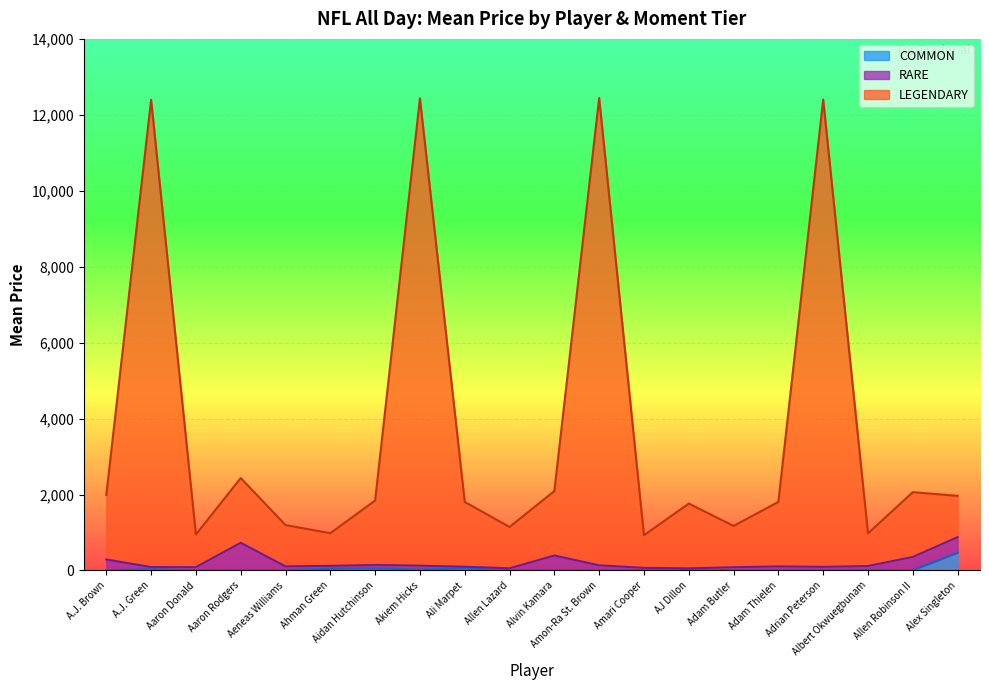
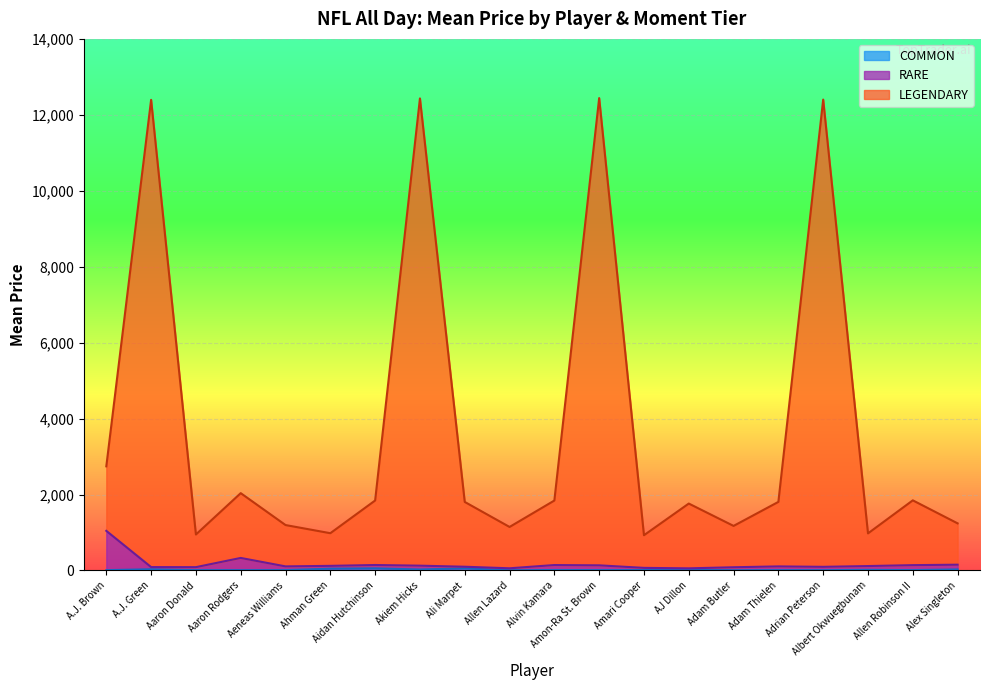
  {
    "COMMON": {
      "A.J. Brown": "0",
      "Aaron Donald": "0",
      "Aaron Rodgers": "0",
      "Aeneas Williams": "0",
      "Ahman Green": "0",
      "Aidan Hutchinson": "100",
      "Akiem Hicks": "0",
      "Alvin Kamara": "0",
      "Amon-Ra St. Brown": "0",
      "Adam Butler": "0",
      "Adam Thielen": "0",
      "Adrian Peterson": "0",
      "Albert Okwuegbunam": "0",
      "Allen Robinson II": "0",
-     "Alex Singleton": "500"
+     "Alex Singleton": "0"
    },
    "RARE": {
-     "A.J. Brown": "300",
+     "A.J. Brown": "1,000",
      "Aaron Donald": "100",
-     "Aaron Rodgers": "700",
+     "Aaron Rodgers": "300",
      "Aeneas Williams": "100",
      "Ahman Green": "100",
      "Aidan Hutchinson": "100",
      "Akiem Hicks": "100",
-     "Alvin Kamara": "400",
+     "Alvin Kamara": "100",
      "Amon-Ra St. Brown": "100",
      "Adam Butler": "100",
      "Adam Thielen": "100",
      "Adrian Peterson": "100",
      "Albert Okwuegbunam": "100",
-     "Allen Robinson II": "300",
-     "Alex Singleton": "400"
+     "Allen Robinson II": "100",
+     "Alex Singleton": "100"
    },
    "LEGENDARY": {
      "A.J. Brown": "1,700",
      "A.J. Green": "12,300",
      "Aaron Donald": "900",
      "Aaron Rodgers": "1,700",
      "Aeneas Williams": "1,100",
      "Ahman Green": "900",
      "Aidan Hutchinson": "1,700",
      "Akiem Hicks": "12,300",
      "Ali Marpet": "1,700",
      "Allen Lazard": "1,100",
      "Alvin Kamara": "1,700",
      "Amon-Ra St. Brown": "12,300",
      "Amari Cooper": "900",
      "AJ Dillon": "1,700",
      "Adam Butler": "1,100",
      "Adam Thielen": "1,700",
      "Adrian Peterson": "12,300",
      "Albert Okwuegbunam": "900",
      "Allen Robinson II": "1,700",
      "Alex Singleton": "1,100"
    }
  }
